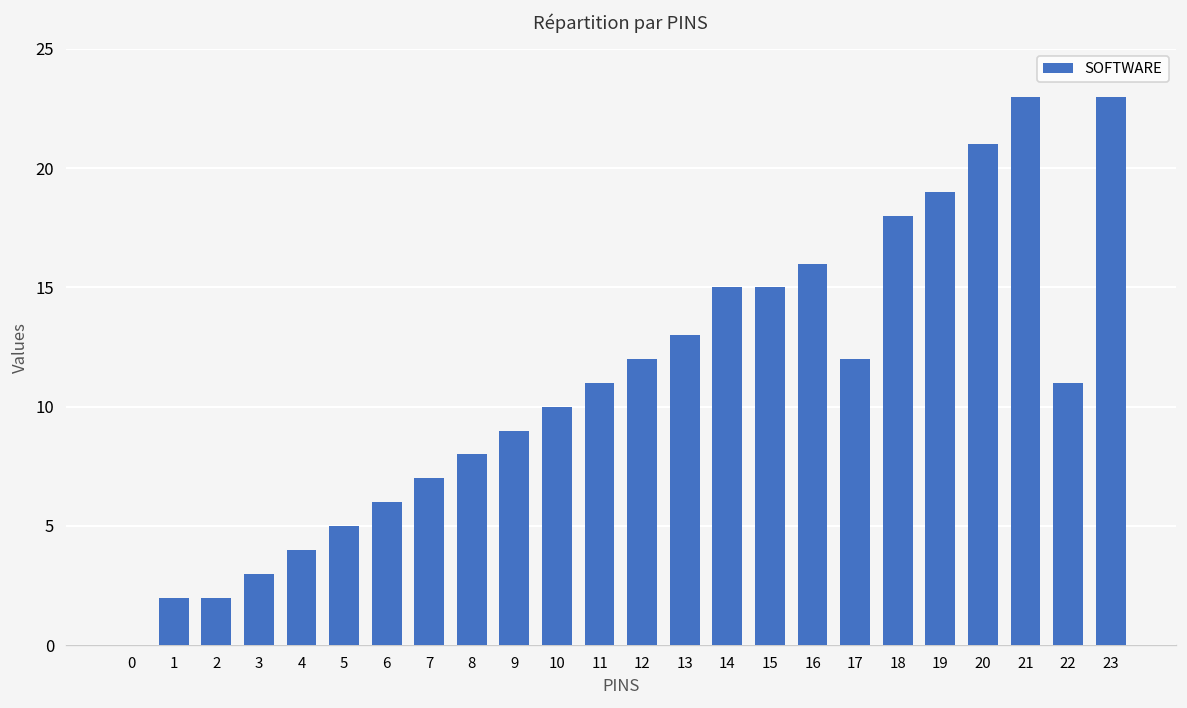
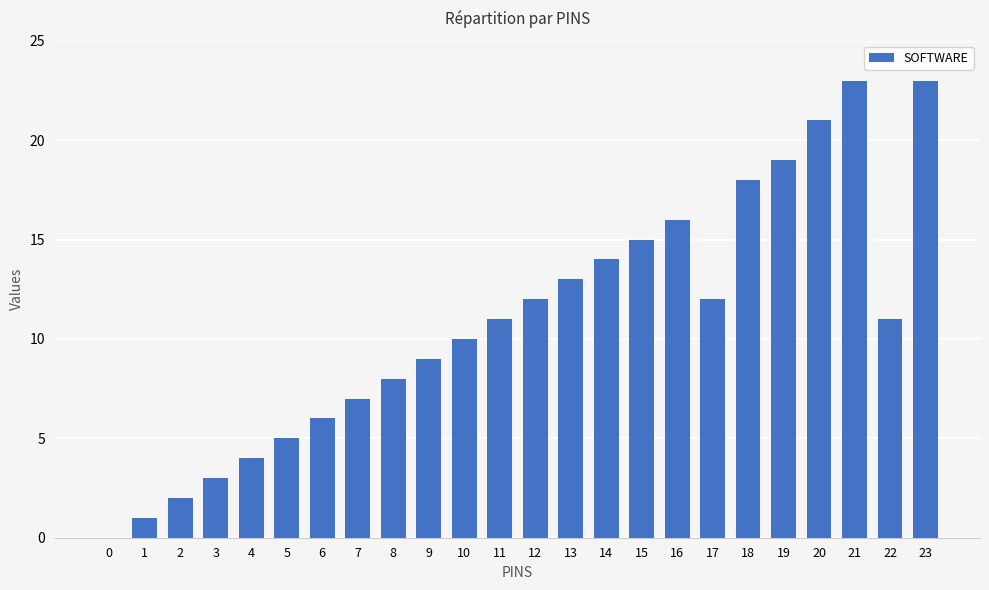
  {
    "0": 0,
-   "1": 2,
+   "1": 1,
    "2": 2,
    "3": 3,
    "4": 4,
    "5": 5,
    "6": 6,
    "7": 7,
    "8": 8,
    "9": 9,
    "10": 10,
    "11": 11,
    "12": 12,
    "13": 13,
-   "14": 15,
+   "14": 14,
    "15": 15,
    "16": 16,
    "17": 12,
    "18": 18,
    "19": 19,
    "20": 21,
    "21": 23,
    "22": 11,
    "23": 23
  }
